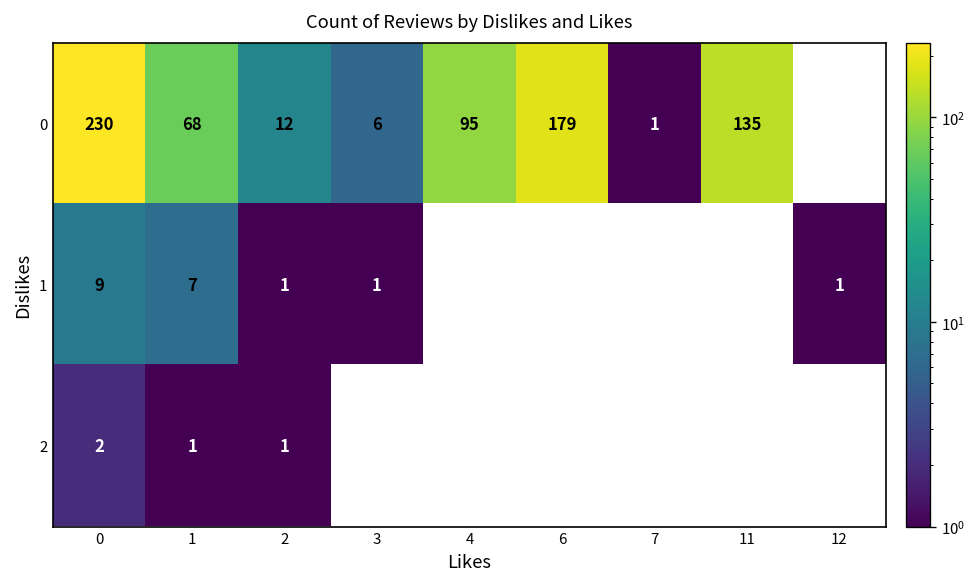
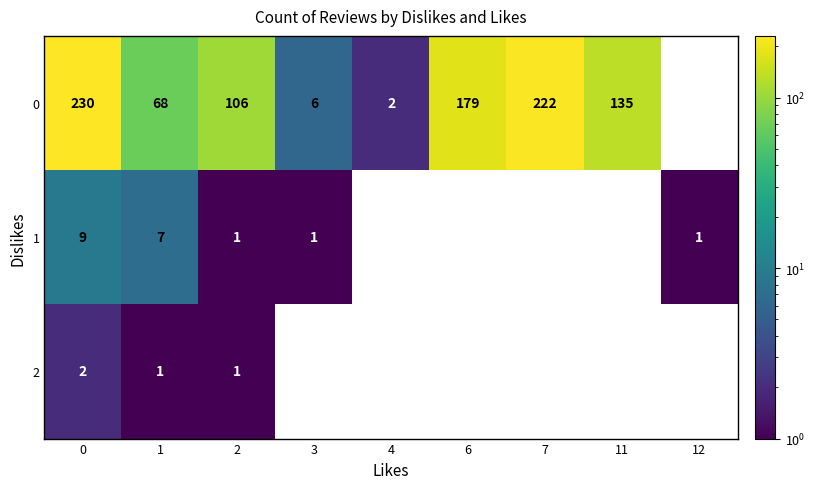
  {
    "0": {
      "0": 230,
      "1": 68,
-     "2": 12,
+     "2": 106,
      "3": 6,
-     "4": 95,
+     "4": 2,
      "6": 179,
-     "7": 1,
+     "7": 222,
      "11": 135
    },
    "1": {
      "0": 9,
      "1": 7,
      "2": 1,
      "3": 1,
      "12": 1
    },
    "2": {
      "0": 2,
      "1": 1,
      "2": 1
    }
  }
